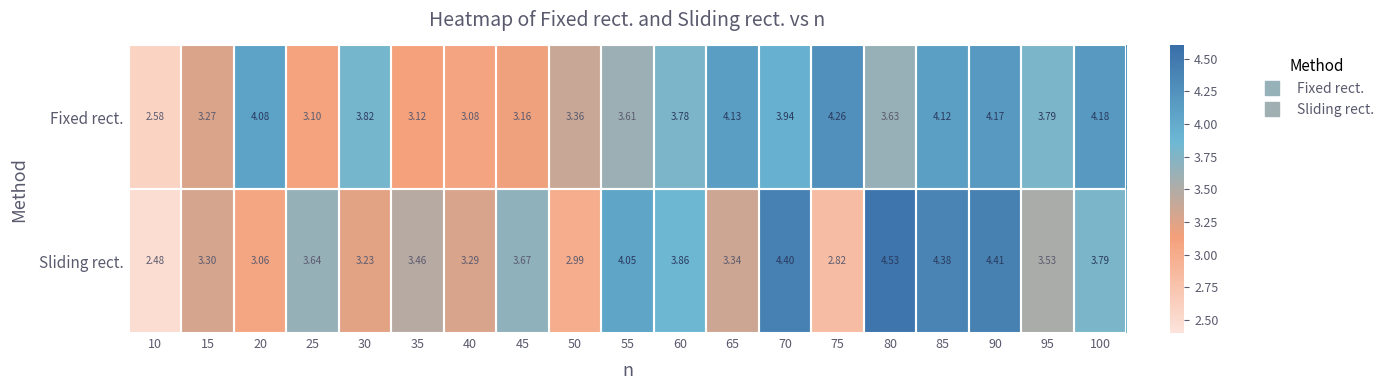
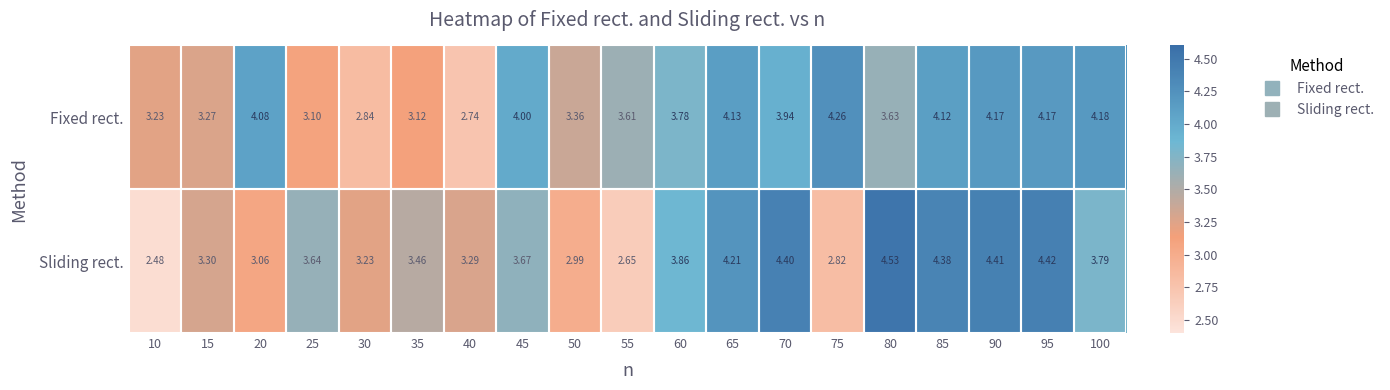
  {
    "Fixed rect.": {
-     "10": 2.58,
+     "10": 3.23,
      "15": 3.27,
      "20": 4.08,
      "25": 3.10,
-     "30": 3.82,
+     "30": 2.84,
      "35": 3.12,
-     "40": 3.08,
-     "45": 3.16,
+     "40": 2.74,
+     "45": 4.00,
      "50": 3.36,
      "55": 3.61,
      "60": 3.78,
      "65": 4.13,
      "70": 3.94,
      "75": 4.26,
      "80": 3.63,
      "85": 4.12,
      "90": 4.17,
-     "95": 3.79,
+     "95": 4.17,
      "100": 4.18
    },
    "Sliding rect.": {
      "10": 2.48,
      "15": 3.30,
      "20": 3.06,
      "25": 3.64,
      "30": 3.23,
      "35": 3.46,
      "40": 3.29,
      "45": 3.67,
      "50": 2.99,
-     "55": 4.05,
+     "55": 2.65,
      "60": 3.86,
-     "65": 3.34,
+     "65": 4.21,
      "70": 4.40,
      "75": 2.82,
      "80": 4.53,
      "85": 4.38,
      "90": 4.41,
-     "95": 3.53,
+     "95": 4.42,
      "100": 3.79
    }
  }
